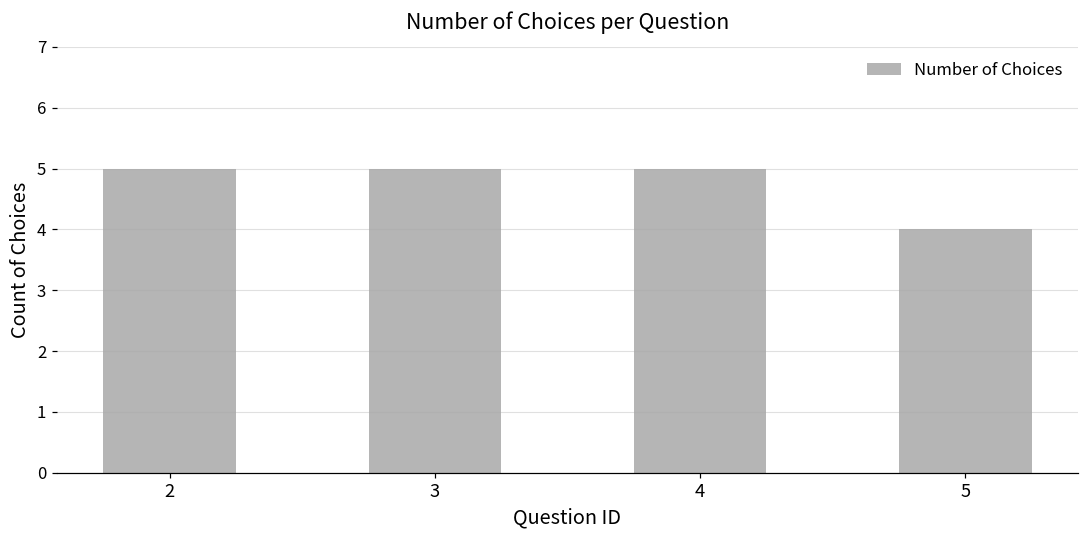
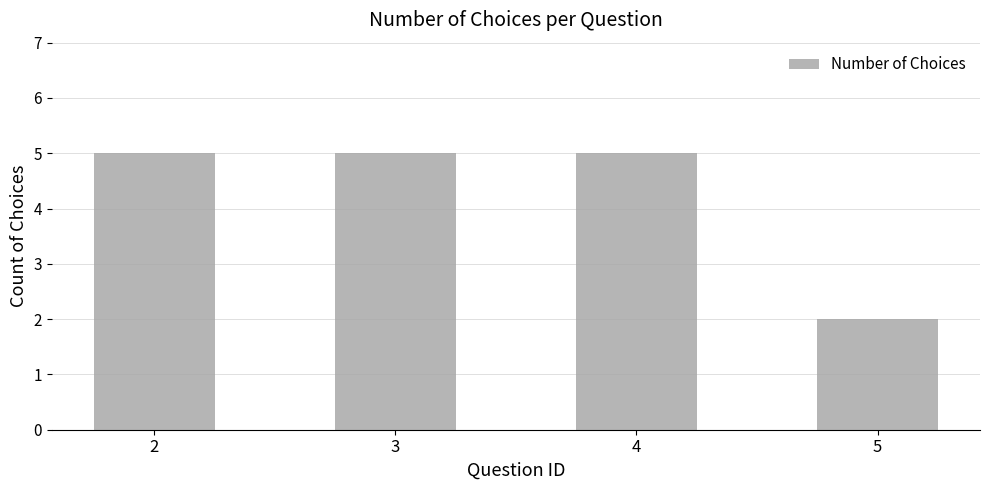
  {
    "2": 5,
    "3": 5,
    "4": 5,
-   "5": 4
+   "5": 2
  }
